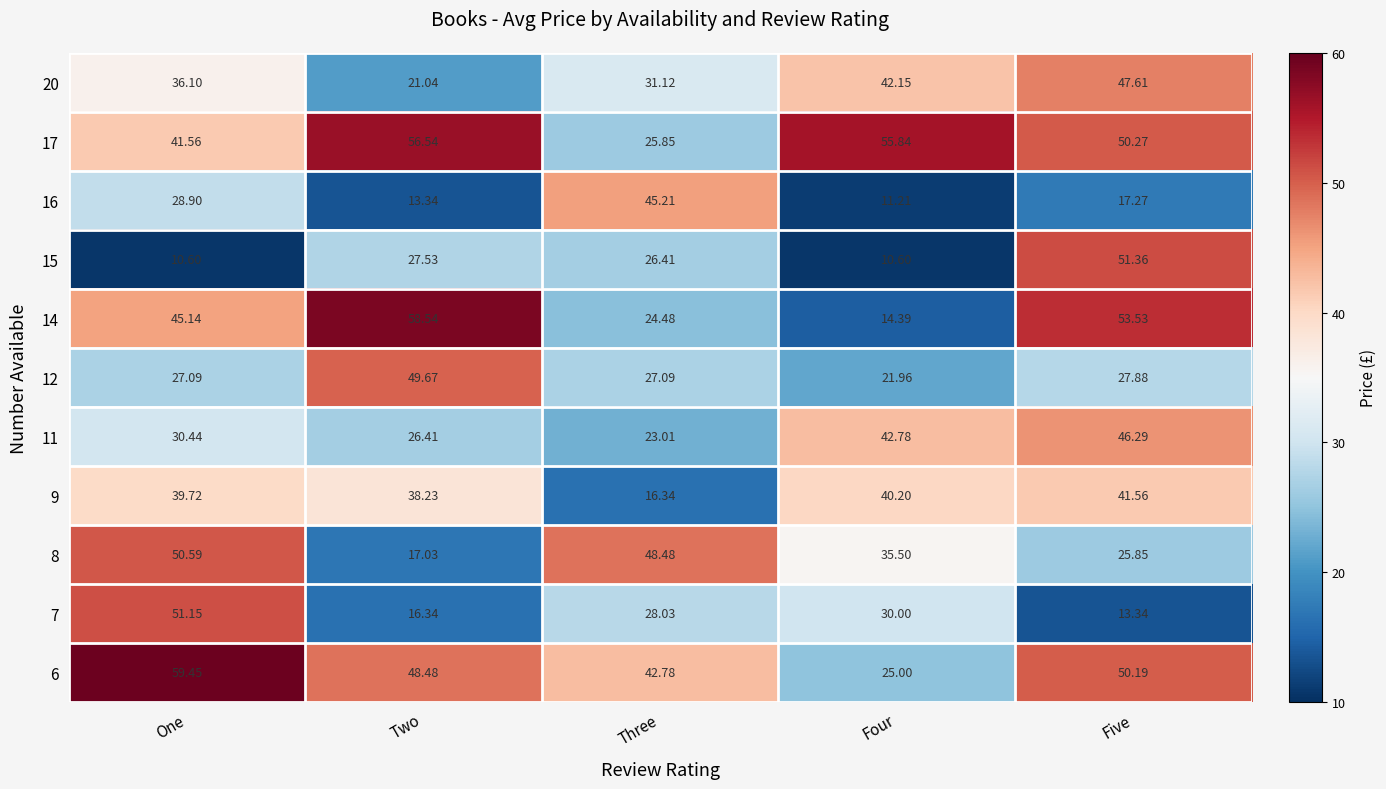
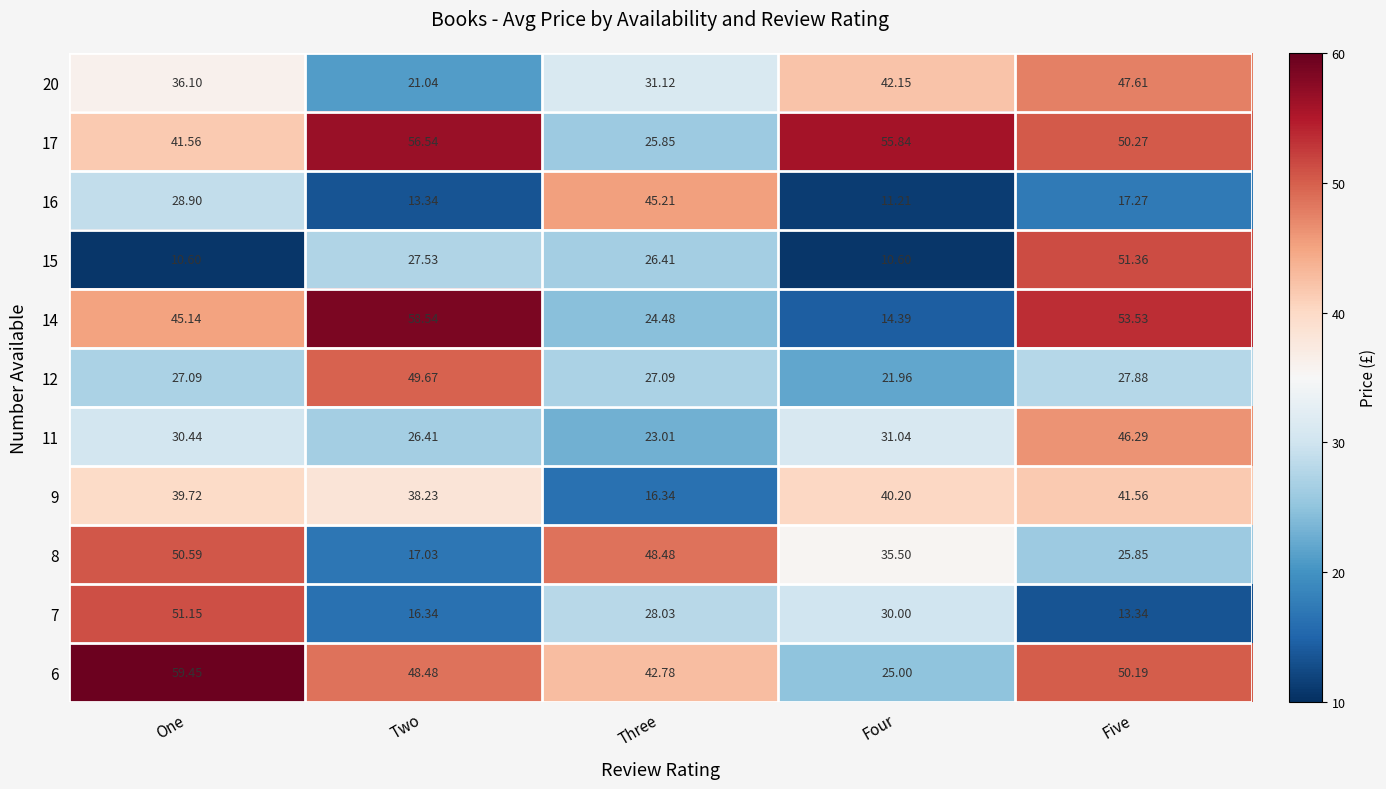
  {
    "20": {
      "One": 36.10,
      "Two": 21.04,
      "Three": 31.12,
      "Four": 42.15,
      "Five": 47.61
    },
    "17": {
      "One": 41.56,
      "Two": 56.54,
      "Three": 25.85,
      "Four": 55.84,
      "Five": 50.27
    },
    "16": {
      "One": 28.90,
      "Two": 13.34,
      "Three": 45.21,
      "Four": 11.21,
      "Five": 17.27
    },
    "15": {
      "One": 10.60,
      "Two": 27.53,
      "Three": 26.41,
      "Four": 10.60,
      "Five": 51.36
    },
    "14": {
      "One": 45.14,
      "Two": 58.54,
      "Three": 24.48,
      "Four": 14.39,
      "Five": 53.53
    },
    "12": {
      "One": 27.09,
      "Two": 49.67,
      "Three": 27.09,
      "Four": 21.96,
      "Five": 27.88
    },
    "11": {
      "One": 30.44,
      "Two": 26.41,
      "Three": 23.01,
-     "Four": 42.78,
+     "Four": 31.04,
      "Five": 46.29
    },
    "9": {
      "One": 39.72,
      "Two": 38.23,
      "Three": 16.34,
      "Four": 40.20,
      "Five": 41.56
    },
    "8": {
      "One": 50.59,
      "Two": 17.03,
      "Three": 48.48,
      "Four": 35.50,
      "Five": 25.85
    },
    "7": {
      "One": 51.15,
      "Two": 16.34,
      "Three": 28.03,
      "Four": 30.00,
      "Five": 13.34
    },
    "6": {
      "One": 59.45,
      "Two": 48.48,
      "Three": 42.78,
      "Four": 25.00,
      "Five": 50.19
    }
  }
